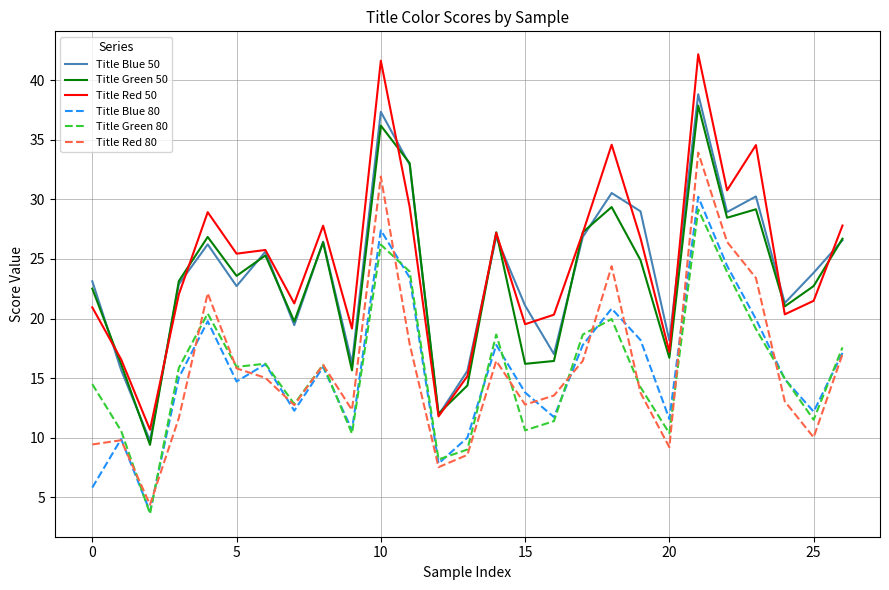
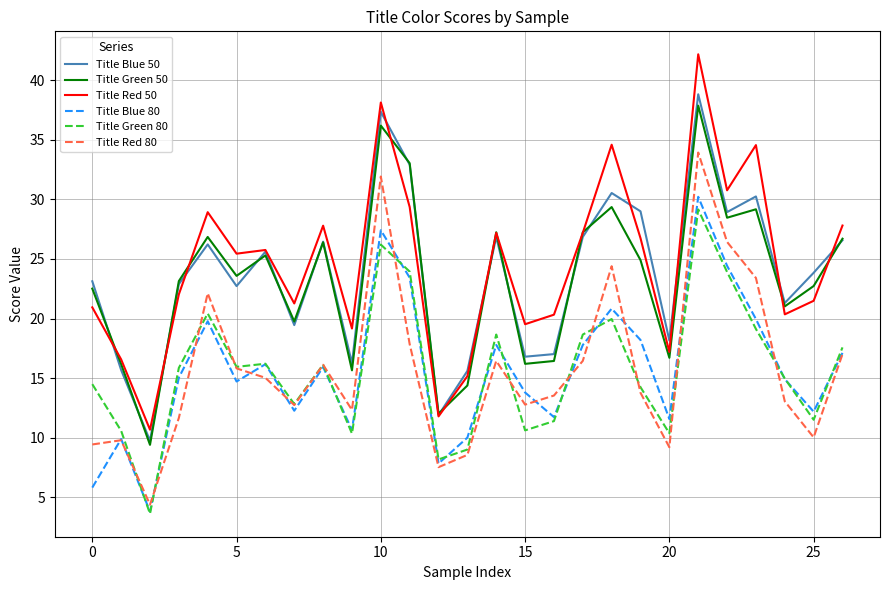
  {
    "Title Blue 50": {
      "0": 23.1,
      "5": 22.7,
      "10": 37.4,
-     "15": 21.1,
+     "15": 16.8,
      "20": 18.2,
      "25": 23.8
    },
    "Title Green 50": {
      "0": 22.5,
      "5": 23.6,
      "10": 36.2,
      "15": 16.2,
      "20": 16.7,
      "25": 22.7
    },
    "Title Red 50": {
      "0": 20.9,
      "5": 25.4,
-     "10": 41.7,
+     "10": 38.1,
      "15": 19.5,
      "20": 17.2,
      "25": 21.5
    },
    "Title Blue 80": {
      "0": 5.8,
      "5": 14.7,
      "10": 27.4,
      "15": 13.8,
      "20": 11.6,
      "25": 12.2
    },
    "Title Green 80": {
      "0": 14.5,
      "10": 26.2,
      "15": 10.6,
      "20": 10.4,
      "25": 11.5
    },
    "Title Red 80": {
      "0": 9.4,
      "10": 31.9,
      "15": 12.8,
      "20": 9.2,
      "25": 10.0
    }
  }
